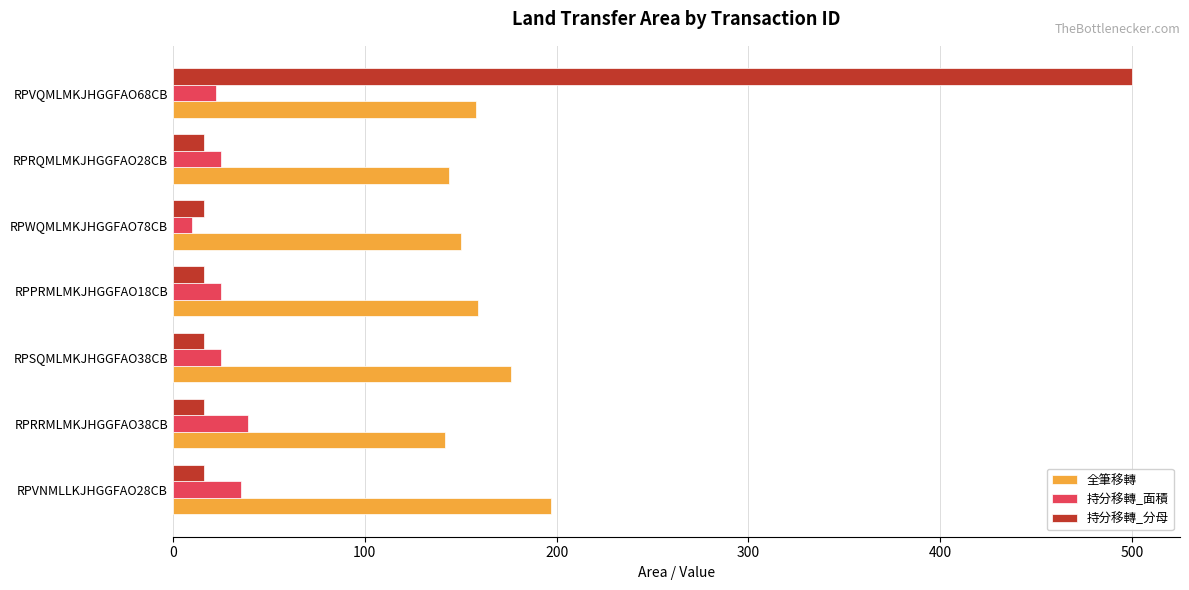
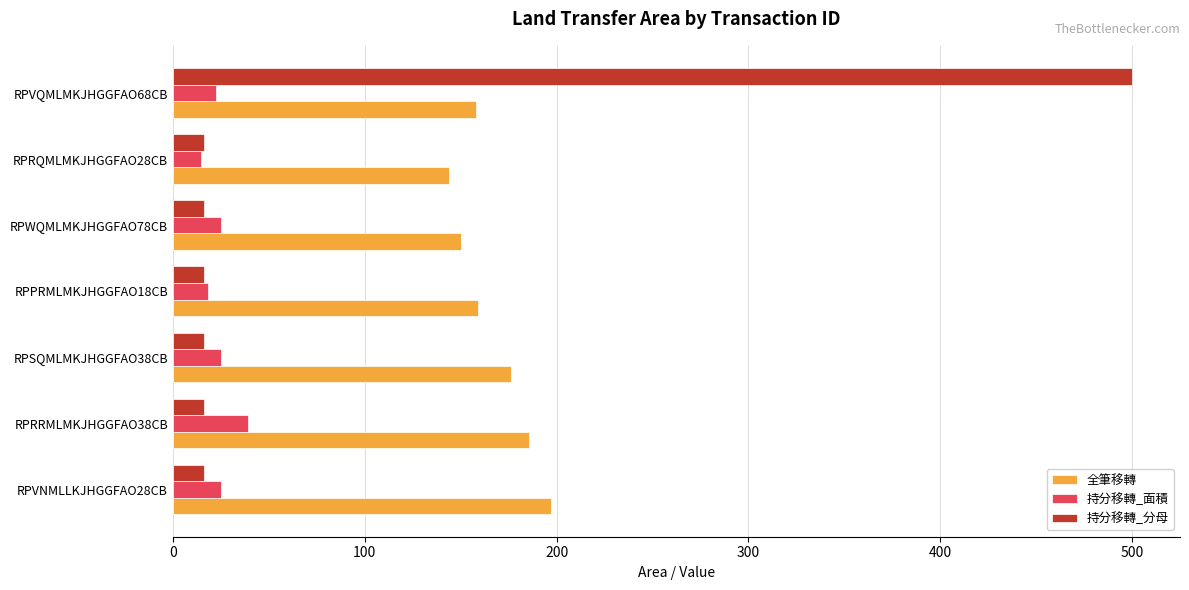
  {
    "全筆移轉": {
      "RPVQMLMKJHGGFAO68CB": 158,
      "RPRQMLMKJHGGFAO28CB": 144,
      "RPWQMLMKJHGGFAO78CB": 150,
      "RPPRMLMKJHGGFAO18CB": 159,
      "RPSQMLMKJHGGFAO38CB": 176,
-     "RPRRMLMKJHGGFAO38CB": 142,
+     "RPRRMLMKJHGGFAO38CB": 186,
      "RPVNMLLKJHGGFAO28CB": 197
    },
    "持分移轉_面積": {
      "RPVQMLMKJHGGFAO68CB": 22,
-     "RPRQMLMKJHGGFAO28CB": 25,
-     "RPWQMLMKJHGGFAO78CB": 10,
-     "RPPRMLMKJHGGFAO18CB": 25,
+     "RPRQMLMKJHGGFAO28CB": 15,
+     "RPWQMLMKJHGGFAO78CB": 25,
+     "RPPRMLMKJHGGFAO18CB": 18,
      "RPSQMLMKJHGGFAO38CB": 25,
      "RPRRMLMKJHGGFAO38CB": 39,
-     "RPVNMLLKJHGGFAO28CB": 35
+     "RPVNMLLKJHGGFAO28CB": 25
    },
    "持分移轉_分母": {
      "RPVQMLMKJHGGFAO68CB": 500,
      "RPRQMLMKJHGGFAO28CB": 16,
      "RPWQMLMKJHGGFAO78CB": 16,
      "RPPRMLMKJHGGFAO18CB": 16,
      "RPSQMLMKJHGGFAO38CB": 16,
      "RPRRMLMKJHGGFAO38CB": 16,
      "RPVNMLLKJHGGFAO28CB": 16
    }
  }
